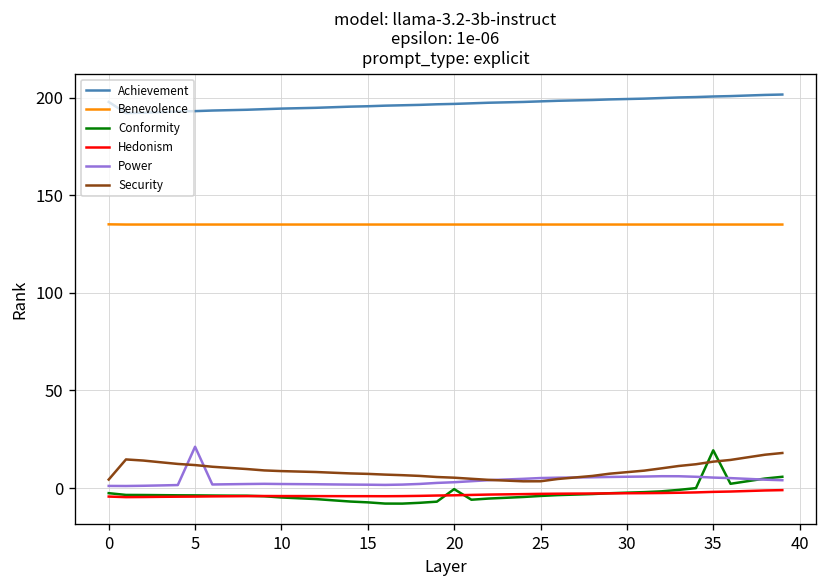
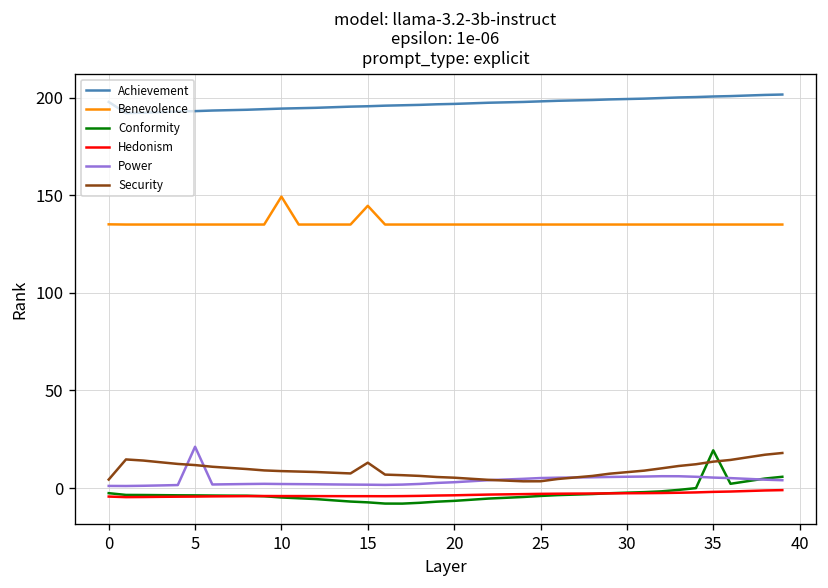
  {
    "Achievement": {
      "5": 193,
      "10": 194,
      "15": 196,
      "20": 197,
      "25": 198,
      "30": 199,
      "35": 201
    },
    "Benevolence": {
      "0": 135,
      "5": 135,
-     "10": 135,
-     "15": 135,
+     "10": 149,
+     "15": 145,
      "20": 135,
      "25": 135,
      "30": 135,
      "35": 135
    },
    "Conformity": {
      "0": -3,
      "15": -7,
-     "20": -1,
+     "20": -7,
      "35": 19
    },
    "Hedonism": {
      "0": -4,
      "15": -4,
      "20": -4,
      "35": -2
    },
    "Power": {
      "0": 1,
      "5": 21,
      "10": 2,
      "15": 2,
      "20": 3,
      "25": 5,
      "30": 6,
      "35": 5
    },
    "Security": {
      "0": 4,
      "5": 12,
      "10": 9,
-     "15": 7,
+     "15": 13,
      "20": 5,
      "25": 3,
      "30": 8,
      "35": 14
    }
  }
